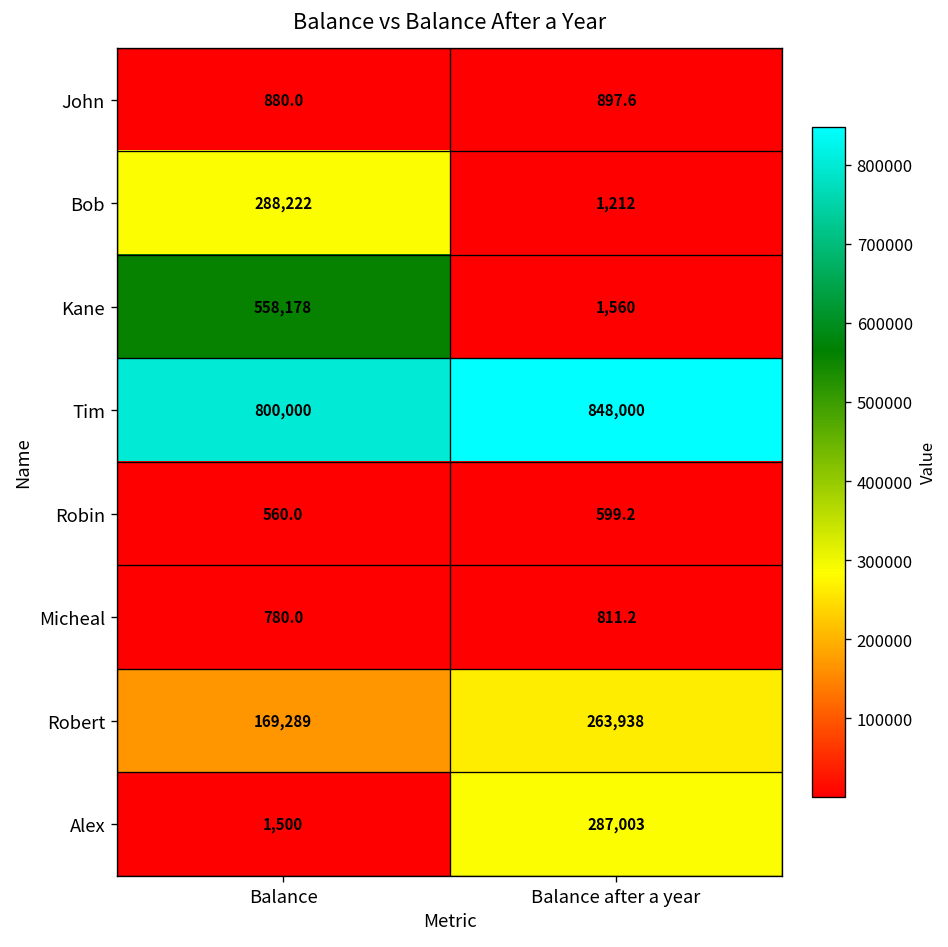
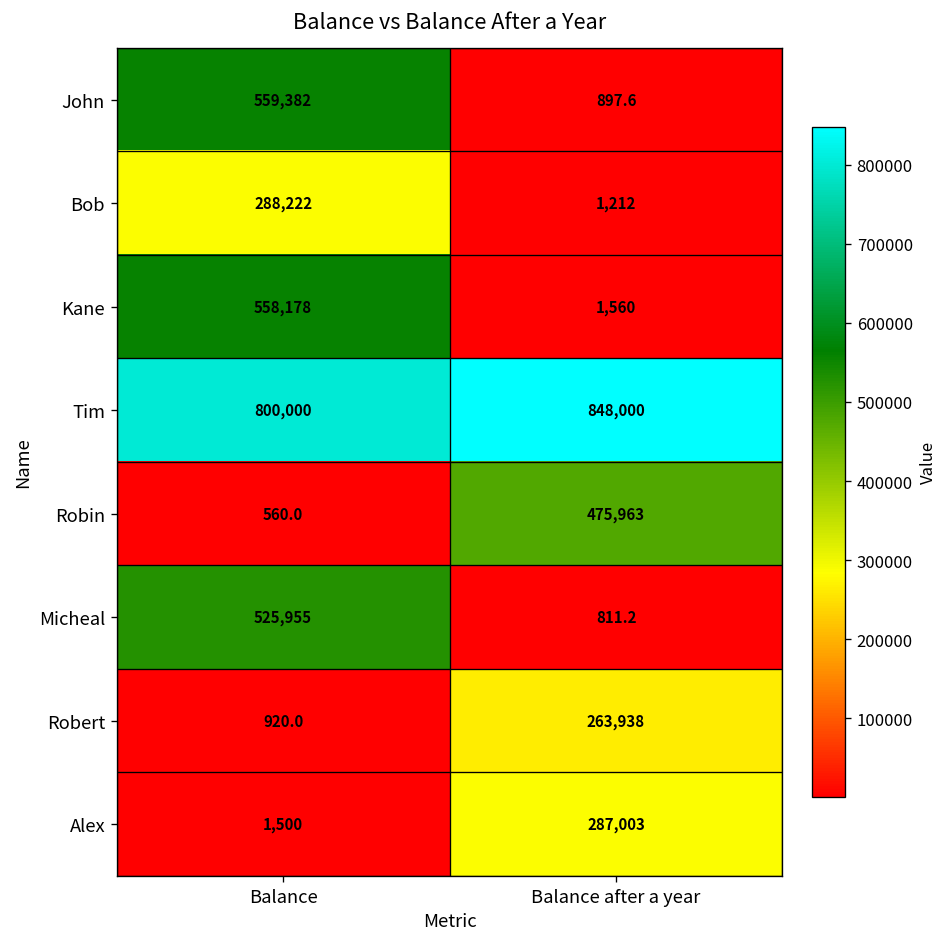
  {
    "John": {
-     "Balance": "880.0",
+     "Balance": "559,382",
      "Balance after a year": "897.6"
    },
    "Bob": {
      "Balance": "288,222",
      "Balance after a year": "1,212"
    },
    "Kane": {
      "Balance": "558,178",
      "Balance after a year": "1,560"
    },
    "Tim": {
      "Balance": "800,000",
      "Balance after a year": "848,000"
    },
    "Robin": {
      "Balance": "560.0",
-     "Balance after a year": "599.2"
+     "Balance after a year": "475,963"
    },
    "Micheal": {
-     "Balance": "780.0",
+     "Balance": "525,955",
      "Balance after a year": "811.2"
    },
    "Robert": {
-     "Balance": "169,289",
+     "Balance": "920.0",
      "Balance after a year": "263,938"
    },
    "Alex": {
      "Balance": "1,500",
      "Balance after a year": "287,003"
    }
  }
